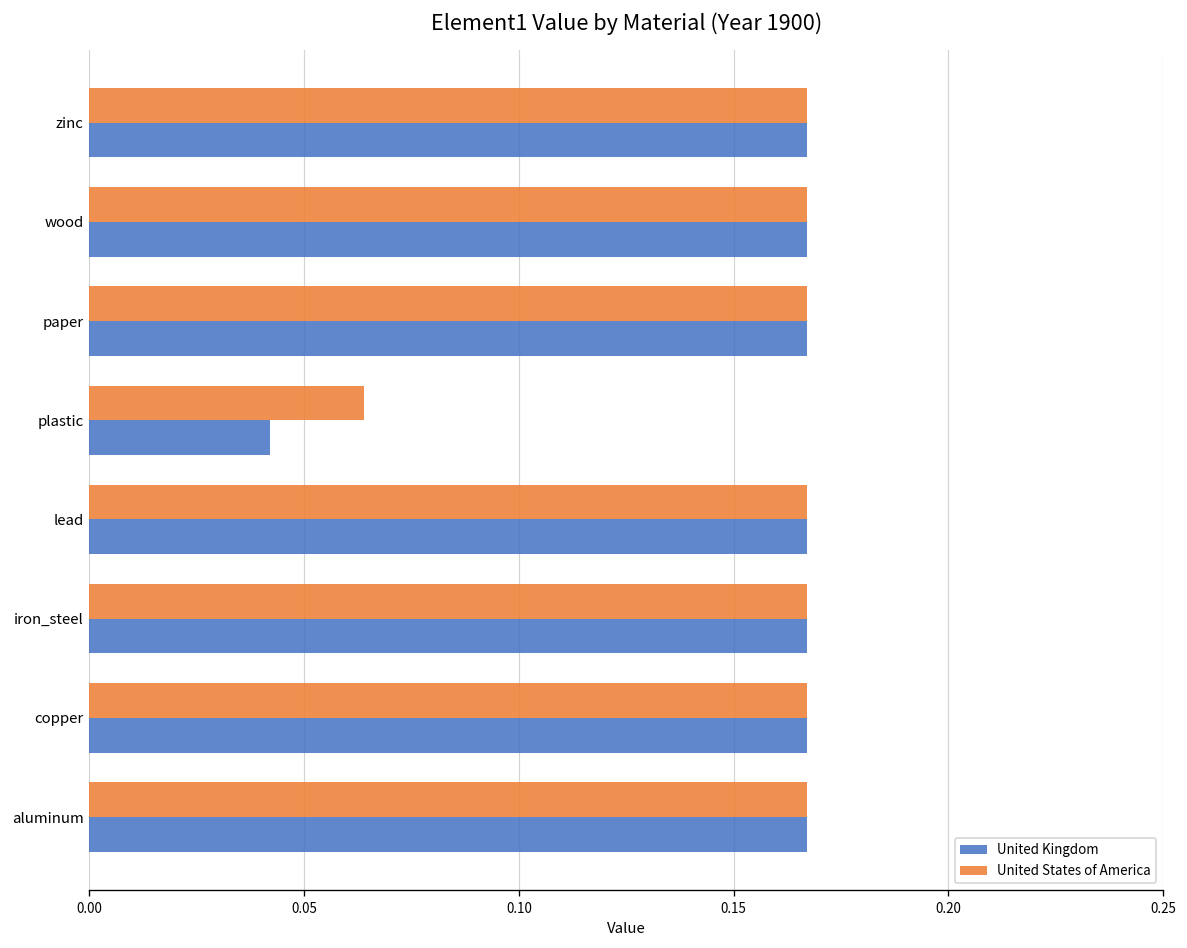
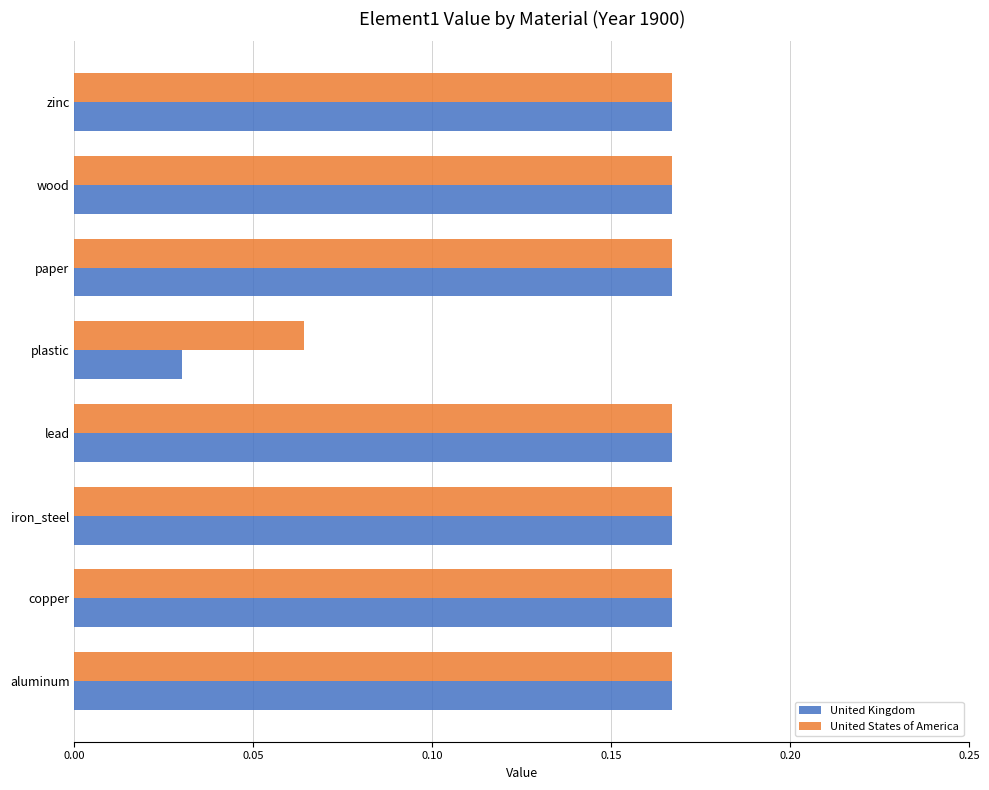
  {
    "United Kingdom": {
      "zinc": 0.167,
      "wood": 0.167,
      "paper": 0.167,
-     "plastic": 0.042,
+     "plastic": 0.030,
      "lead": 0.167,
      "iron_steel": 0.167,
      "copper": 0.167,
      "aluminum": 0.167
    },
    "United States of America": {
      "zinc": 0.167,
      "wood": 0.167,
      "paper": 0.167,
      "plastic": 0.064,
      "lead": 0.167,
      "iron_steel": 0.167,
      "copper": 0.167,
      "aluminum": 0.167
    }
  }
